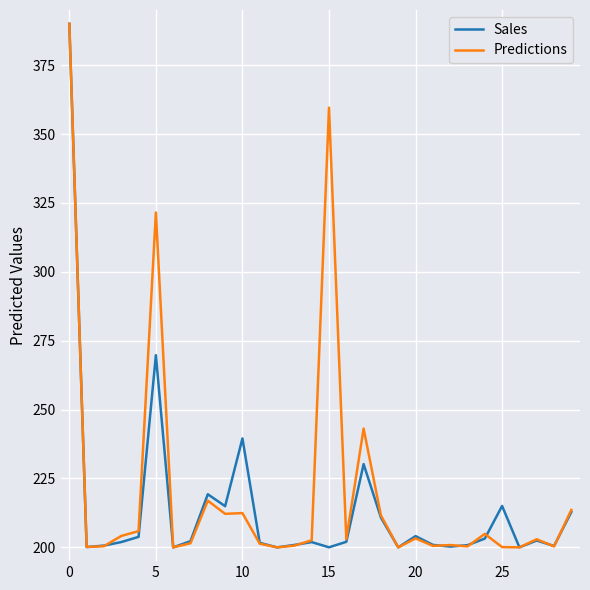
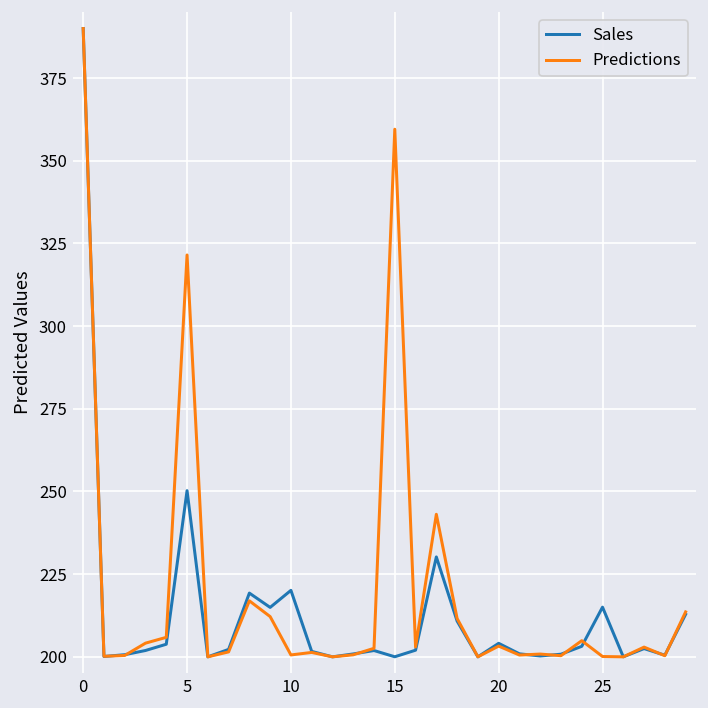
  {
    "Sales": {
-     "5": 270,
-     "10": 240,
+     "5": 250,
+     "10": 220,
      "15": 200,
      "25": 215
    },
    "Predictions": {
      "5": 322,
-     "10": 212,
+     "10": 201,
      "15": 360,
      "25": 200
    }
  }
